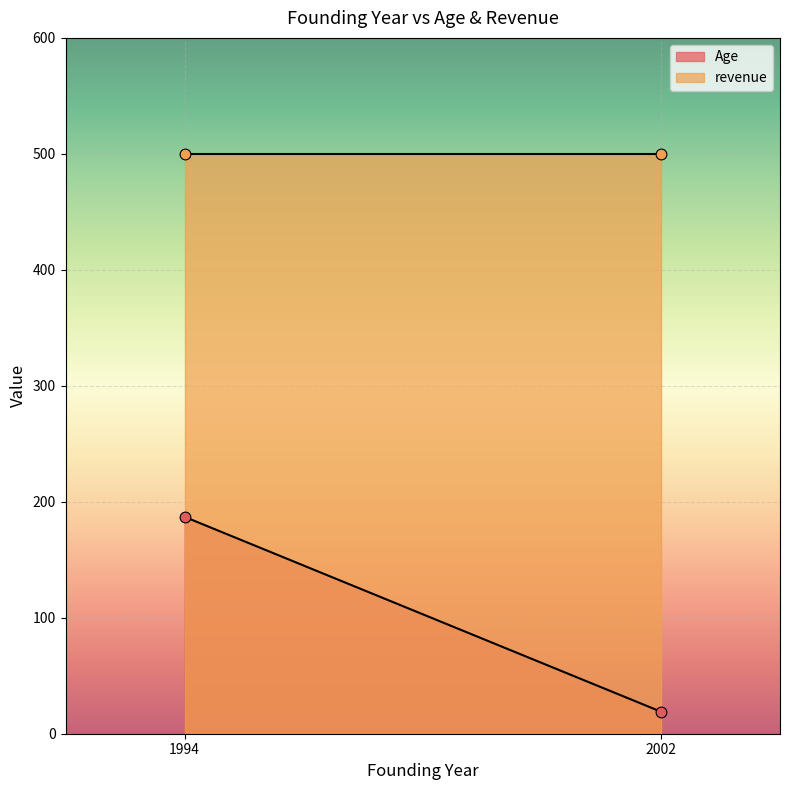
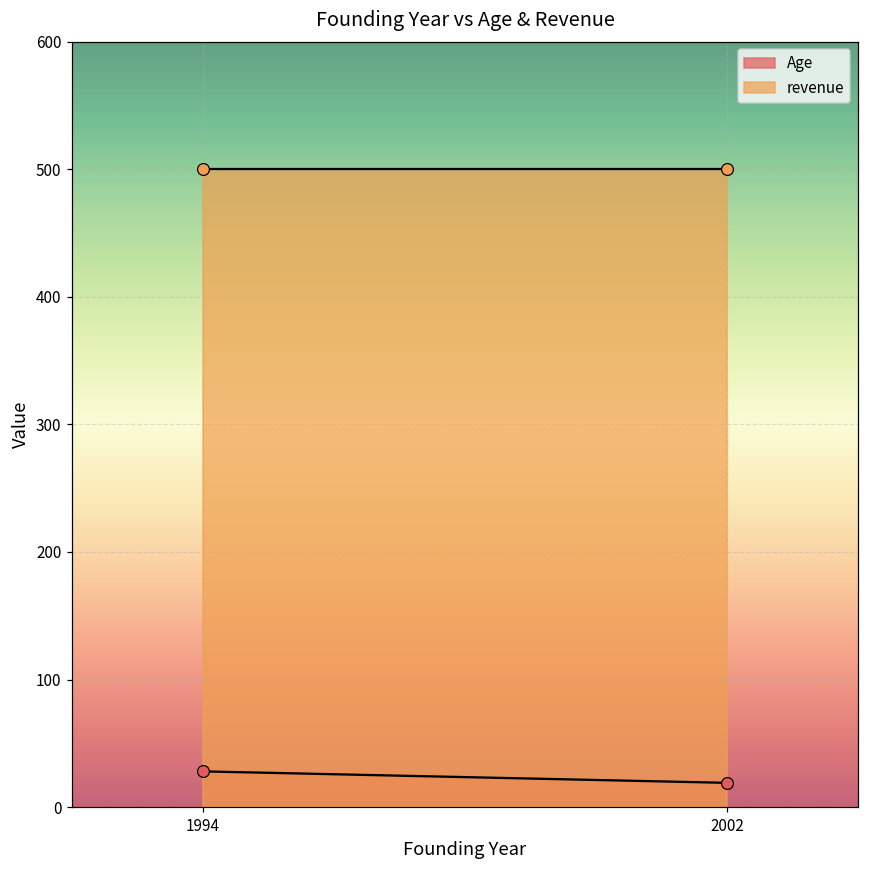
  {
    "Age": {
-     "1994": 187,
+     "1994": 28,
      "2002": 19
    },
    "revenue": {
      "1994": 500,
      "2002": 500
    }
  }
